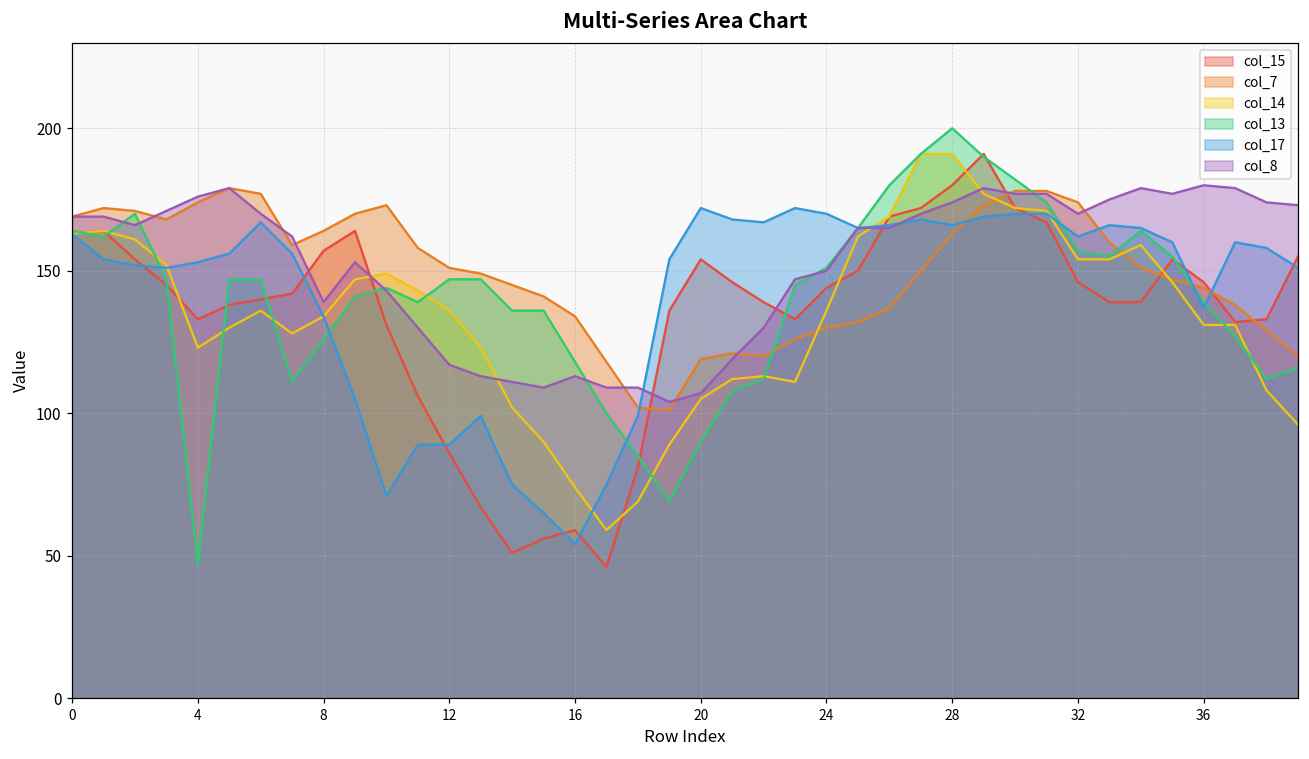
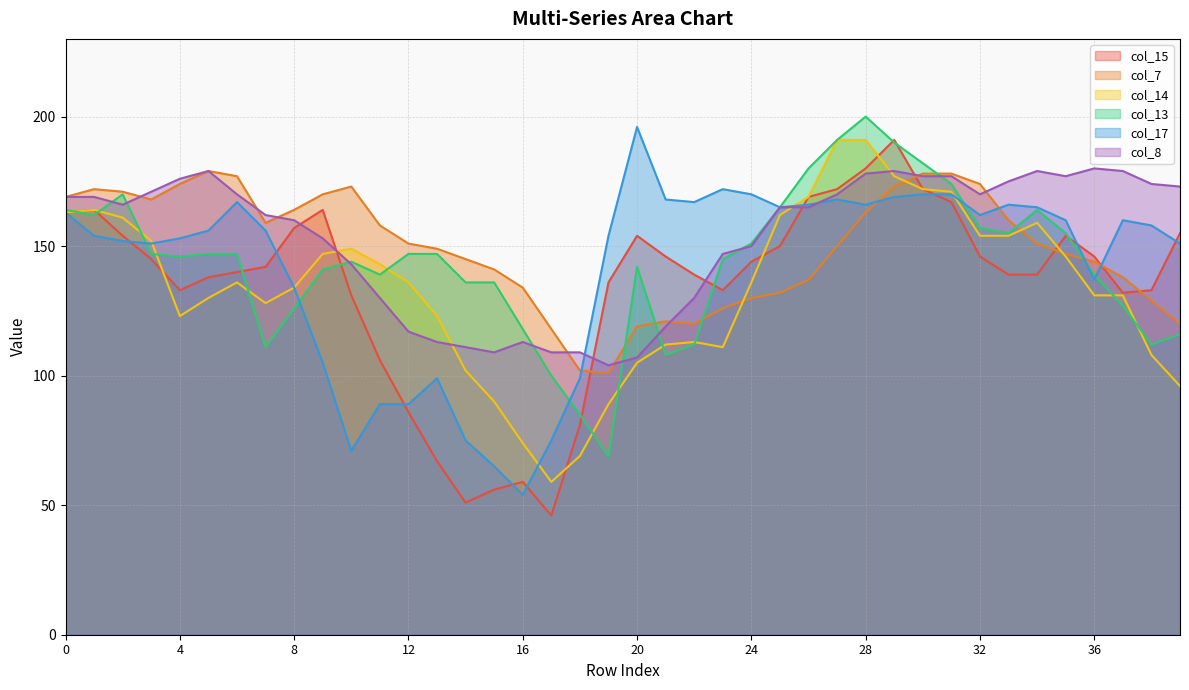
  {
    "col_13": {
      "0": 164,
-     "4": 47,
+     "4": 146,
      "8": 126,
      "12": 147,
      "16": 118,
-     "20": 90,
+     "20": 142,
      "24": 151,
      "28": 200,
      "32": 157,
      "36": 139
    },
    "col_17": {
      "4": 153,
      "12": 89,
      "16": 54,
-     "20": 172,
+     "20": 196,
      "24": 170,
      "28": 166,
      "32": 162,
      "36": 137
    },
    "col_8": {
      "4": 176,
-     "8": 139,
+     "8": 160,
      "12": 117,
      "16": 113,
      "20": 107,
      "24": 150,
-     "28": 174,
+     "28": 178,
      "32": 170,
      "36": 180
    }
  }
